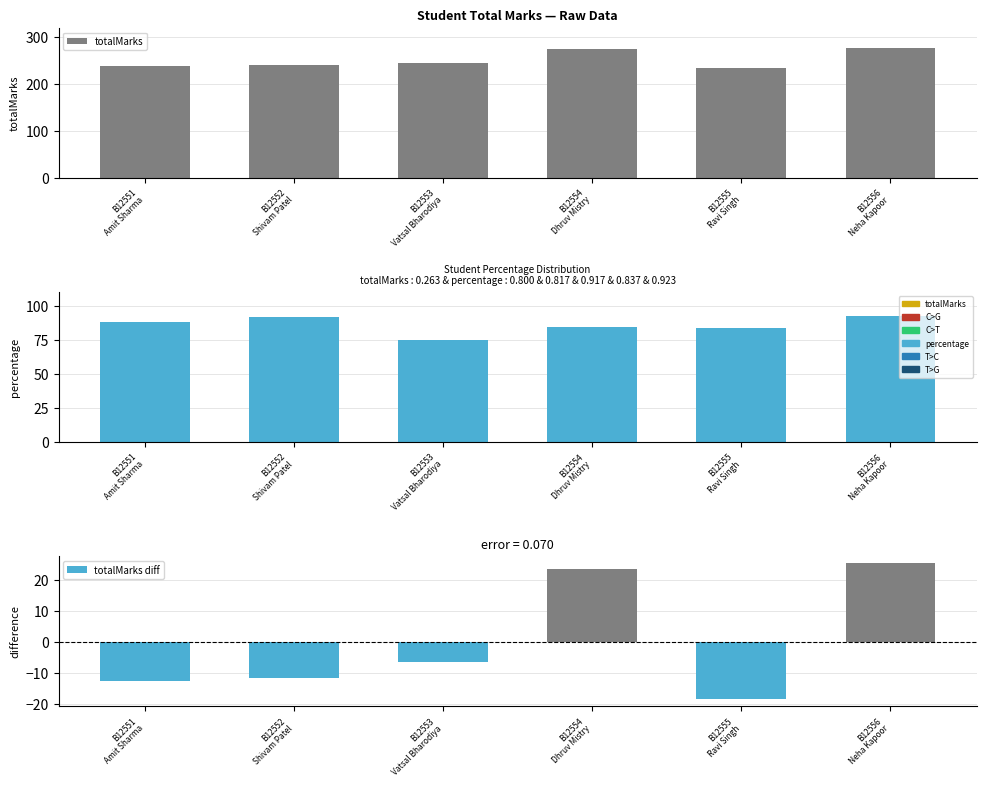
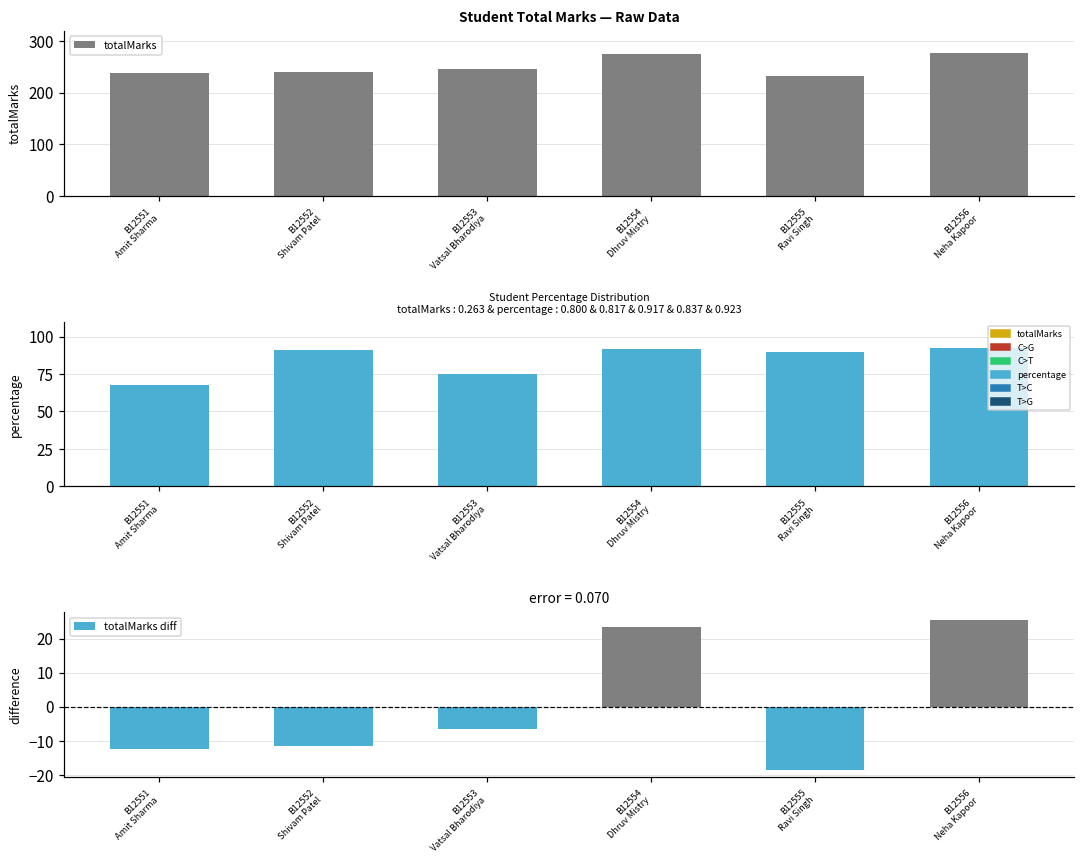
  {
    "Student Total Marks — Raw Data": {
      "B12551 Amit Sharma": 240,
      "B12552 Shivam Patel": 240,
      "B12553 Vatsal Bharodiya": 250,
      "B12554 Dhruv Mistry": 280,
      "B12555 Ravi Singh": 230,
      "B12556 Neha Kapoor": 280
    },
    "Student Percentage Distribution totalMarks : 0.263 & percentage : 0.800 & 0.817 & 0.917 & 0.837 & 0.923": {
-     "B12551 Amit Sharma": 88,
+     "B12551 Amit Sharma": 67,
      "B12552 Shivam Patel": 91,
      "B12553 Vatsal Bharodiya": 75,
-     "B12554 Dhruv Mistry": 84,
-     "B12555 Ravi Singh": 84,
+     "B12554 Dhruv Mistry": 92,
+     "B12555 Ravi Singh": 90,
      "B12556 Neha Kapoor": 92
    },
    "error = 0.070": {
      "B12551 Amit Sharma": -13,
      "B12552 Shivam Patel": -12,
      "B12553 Vatsal Bharodiya": -7,
      "B12554 Dhruv Mistry": 24,
      "B12555 Ravi Singh": -19,
      "B12556 Neha Kapoor": 26
    }
  }
